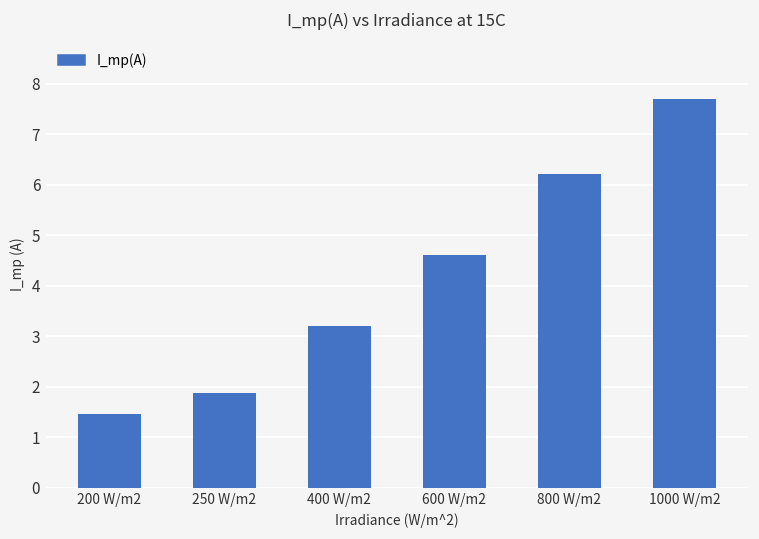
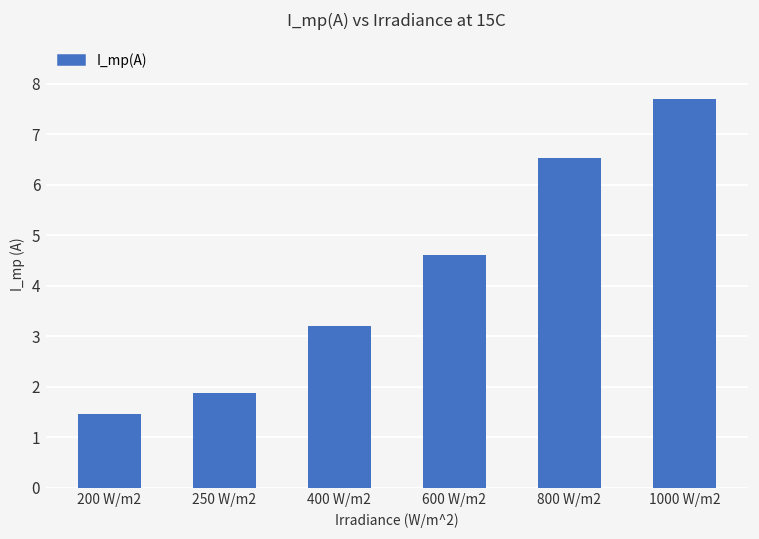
  {
    "200 W/m2": 1.5,
    "250 W/m2": 1.9,
    "400 W/m2": 3.2,
    "600 W/m2": 4.6,
-   "800 W/m2": 6.2,
+   "800 W/m2": 6.5,
    "1000 W/m2": 7.7
  }
